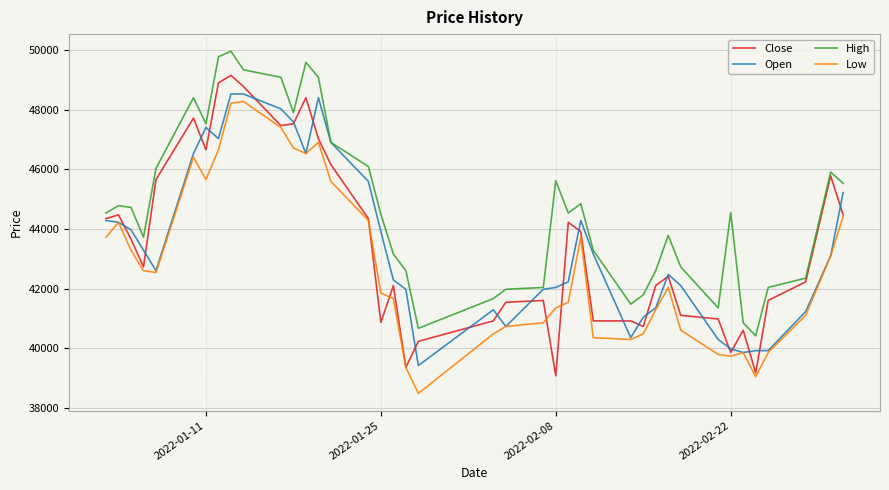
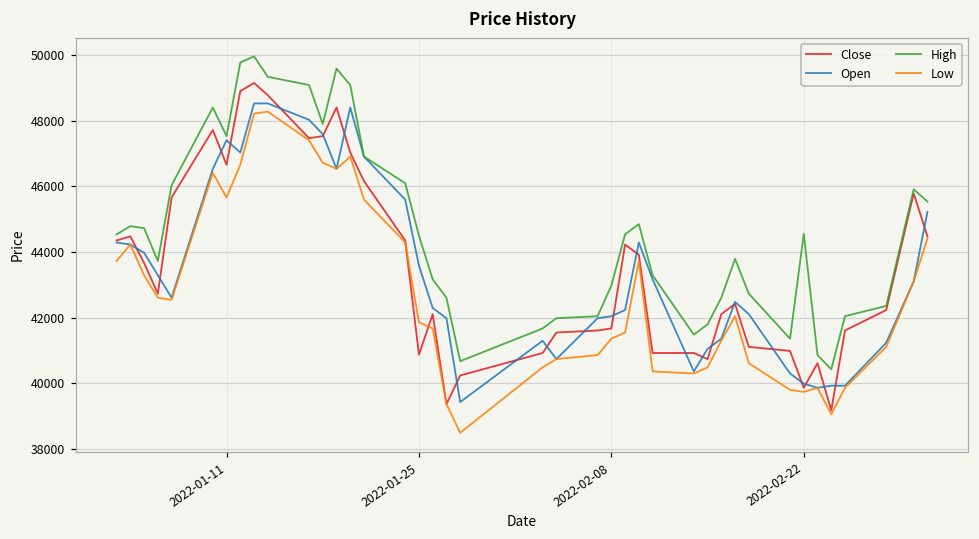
  {
    "Close": {
      "2022-01-11": 46700,
      "2022-01-25": 40900,
-     "2022-02-08": 39100,
+     "2022-02-08": 41700,
      "2022-02-22": 39900
    },
    "Open": {
      "2022-01-11": 47400,
-     "2022-01-25": 43900,
+     "2022-01-25": 43600,
      "2022-02-08": 42000,
      "2022-02-22": 40000
    },
    "High": {
      "2022-01-11": 47500,
      "2022-01-25": 44500,
-     "2022-02-08": 45600,
+     "2022-02-08": 43000,
      "2022-02-22": 44600
    },
    "Low": {
      "2022-01-11": 45700,
      "2022-01-25": 41900,
      "2022-02-08": 41400,
      "2022-02-22": 39700
    }
  }
